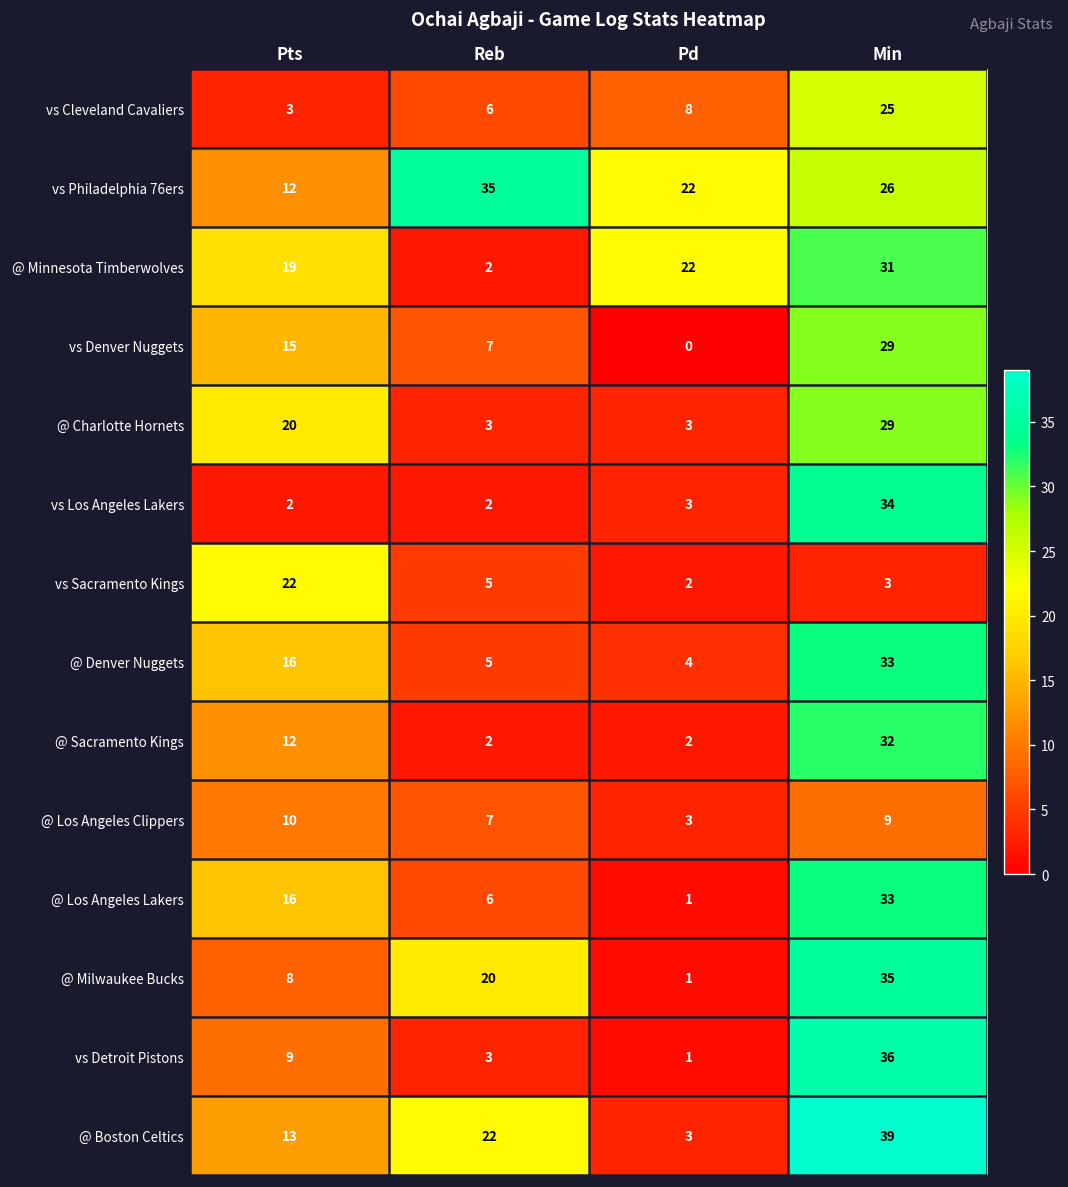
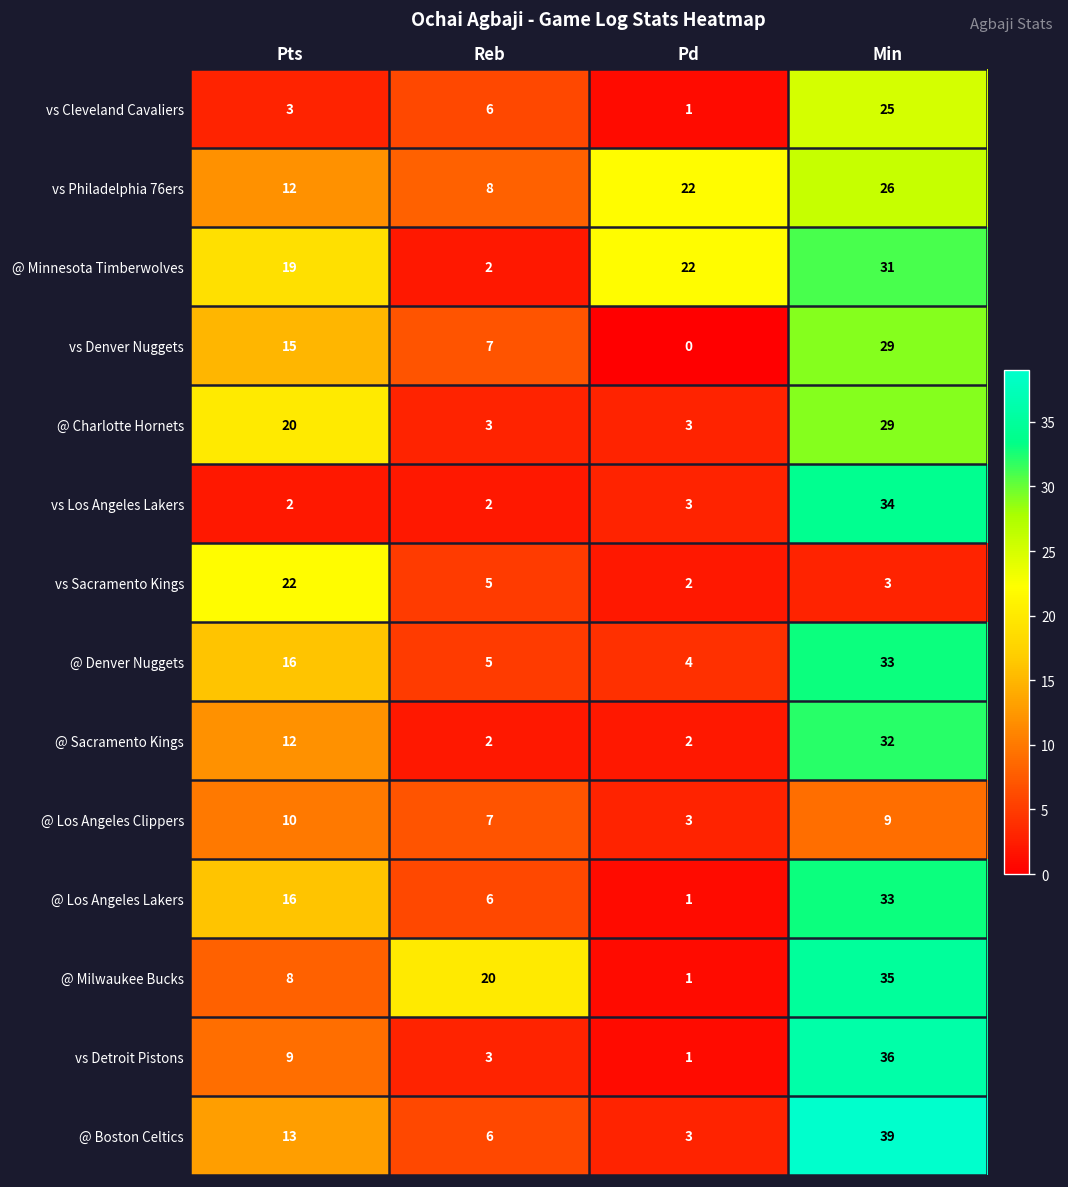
  {
    "vs Cleveland Cavaliers": {
      "Pts": 3,
      "Reb": 6,
-     "Pd": 8,
+     "Pd": 1,
      "Min": 25
    },
    "vs Philadelphia 76ers": {
      "Pts": 12,
-     "Reb": 35,
+     "Reb": 8,
      "Pd": 22,
      "Min": 26
    },
    "@ Minnesota Timberwolves": {
      "Pts": 19,
      "Reb": 2,
      "Pd": 22,
      "Min": 31
    },
    "vs Denver Nuggets": {
      "Pts": 15,
      "Reb": 7,
      "Pd": 0,
      "Min": 29
    },
    "@ Charlotte Hornets": {
      "Pts": 20,
      "Reb": 3,
      "Pd": 3,
      "Min": 29
    },
    "vs Los Angeles Lakers": {
      "Pts": 2,
      "Reb": 2,
      "Pd": 3,
      "Min": 34
    },
    "vs Sacramento Kings": {
      "Pts": 22,
      "Reb": 5,
      "Pd": 2,
      "Min": 3
    },
    "@ Denver Nuggets": {
      "Pts": 16,
      "Reb": 5,
      "Pd": 4,
      "Min": 33
    },
    "@ Sacramento Kings": {
      "Pts": 12,
      "Reb": 2,
      "Pd": 2,
      "Min": 32
    },
    "@ Los Angeles Clippers": {
      "Pts": 10,
      "Reb": 7,
      "Pd": 3,
      "Min": 9
    },
    "@ Los Angeles Lakers": {
      "Pts": 16,
      "Reb": 6,
      "Pd": 1,
      "Min": 33
    },
    "@ Milwaukee Bucks": {
      "Pts": 8,
      "Reb": 20,
      "Pd": 1,
      "Min": 35
    },
    "vs Detroit Pistons": {
      "Pts": 9,
      "Reb": 3,
      "Pd": 1,
      "Min": 36
    },
    "@ Boston Celtics": {
      "Pts": 13,
-     "Reb": 22,
+     "Reb": 6,
      "Pd": 3,
      "Min": 39
    }
  }
